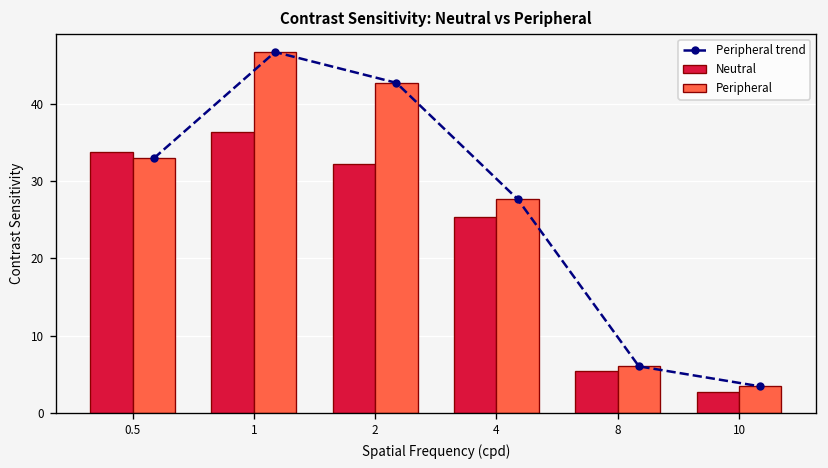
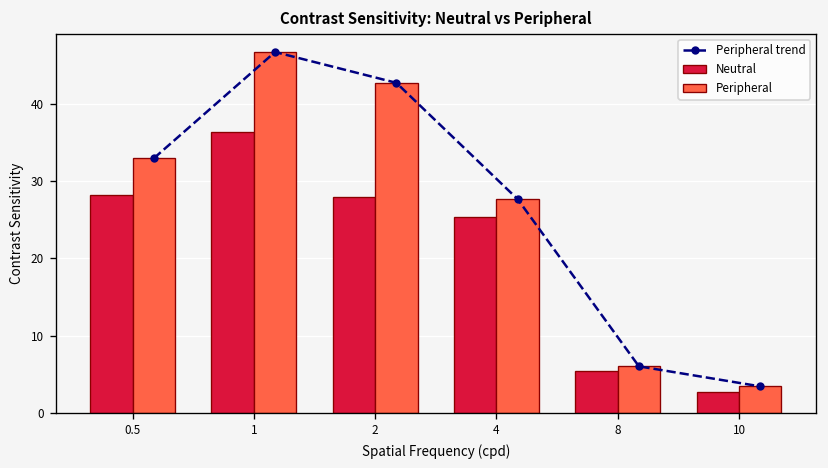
  {
    "Neutral": {
-     "0.5": 34,
+     "0.5": 28,
      "1": 36,
-     "2": 32,
+     "2": 28,
      "4": 25,
      "8": 5,
      "10": 3
    },
    "Peripheral": {
      "0.5": 33,
      "1": 47,
      "2": 43,
      "4": 28,
      "8": 6,
      "10": 3
    }
  }
